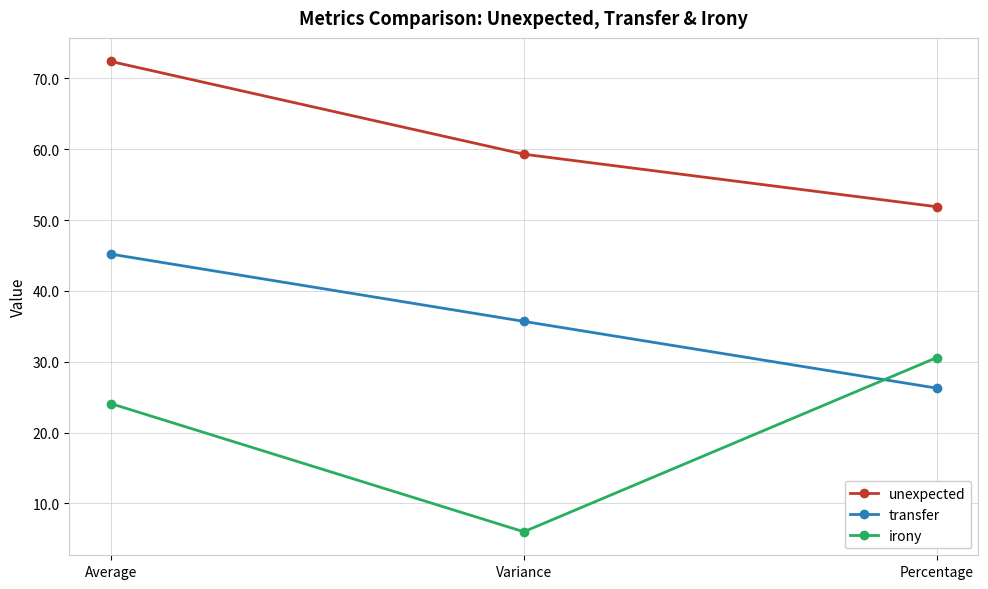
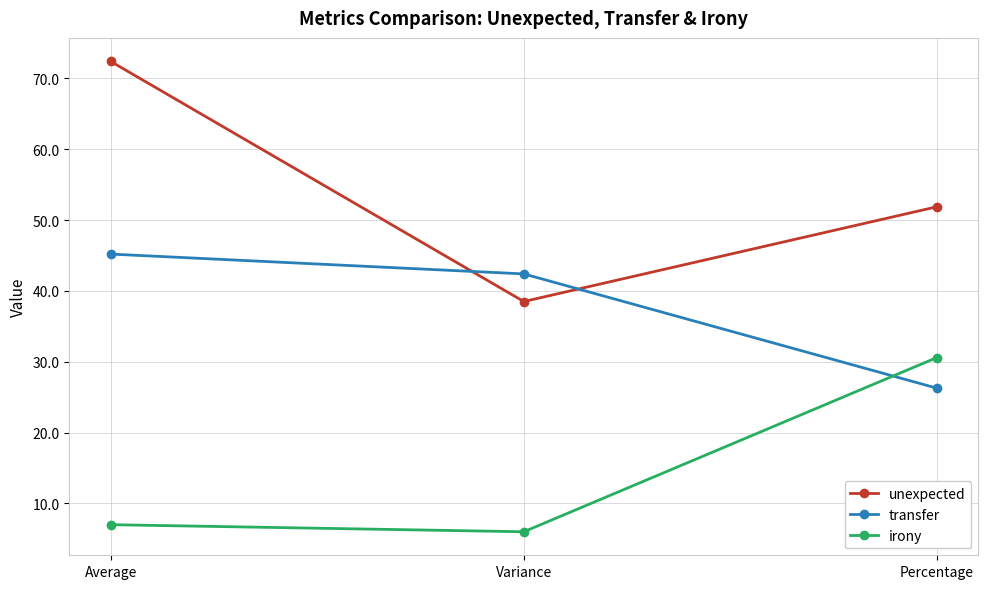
  {
    "unexpected": {
      "Average": 72,
-     "Variance": 59,
+     "Variance": 39,
      "Percentage": 52
    },
    "transfer": {
      "Average": 45,
-     "Variance": 36,
+     "Variance": 42,
      "Percentage": 26
    },
    "irony": {
-     "Average": 24,
+     "Average": 7,
      "Variance": 6,
      "Percentage": 31
    }
  }
